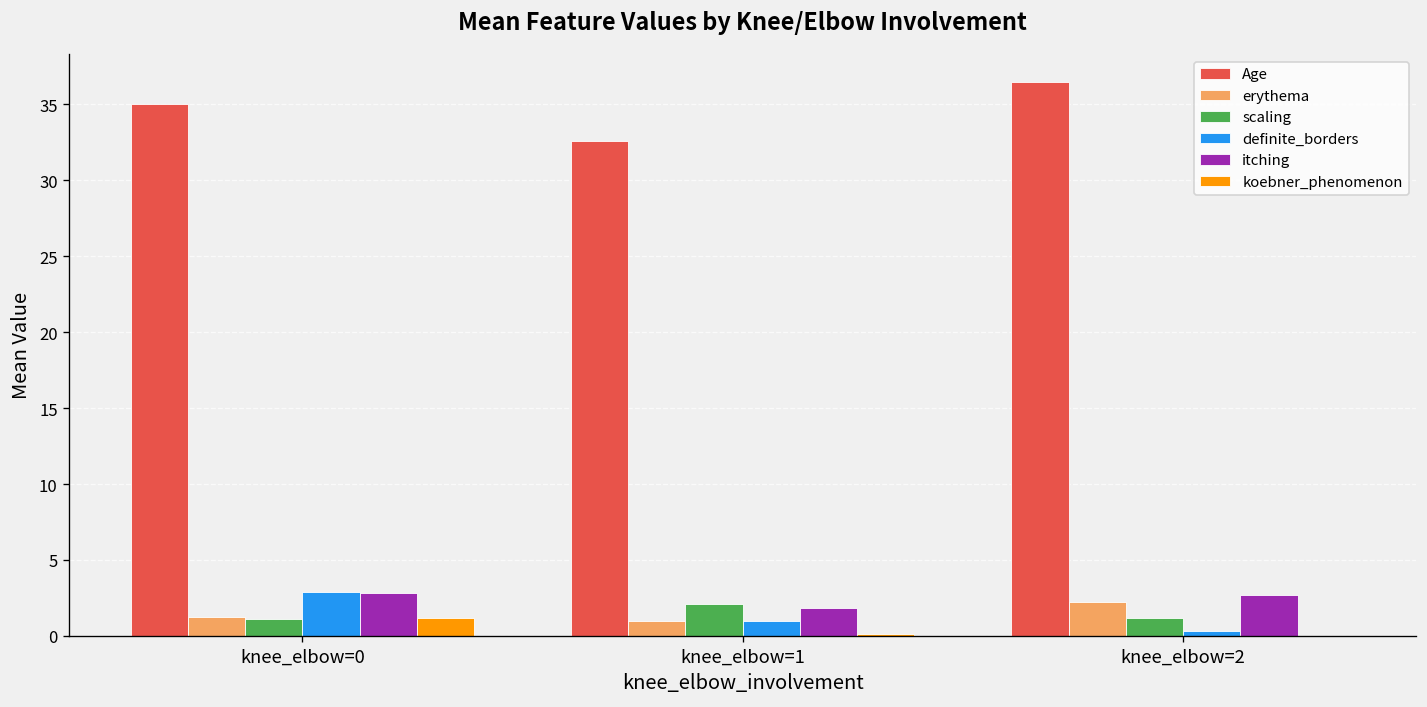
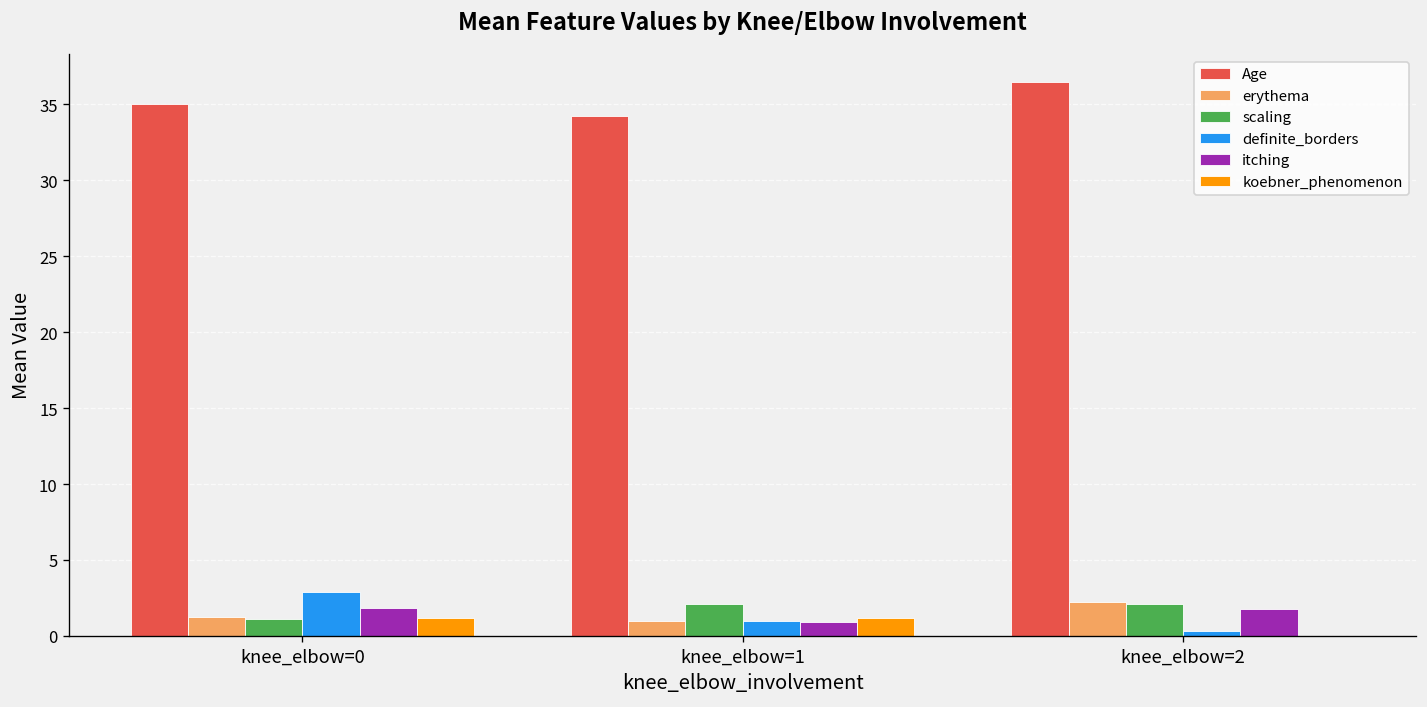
  {
    "Age": {
      "knee_elbow=0": 35.1,
-     "knee_elbow=1": 32.6,
+     "knee_elbow=1": 34.2,
      "knee_elbow=2": 36.5
    },
    "erythema": {
      "knee_elbow=0": 1.2,
      "knee_elbow=1": 1.0,
      "knee_elbow=2": 2.3
    },
    "scaling": {
      "knee_elbow=0": 1.1,
      "knee_elbow=1": 2.1,
-     "knee_elbow=2": 1.2
+     "knee_elbow=2": 2.1
    },
    "definite_borders": {
      "knee_elbow=0": 2.9,
      "knee_elbow=1": 1.0,
      "knee_elbow=2": 0.3
    },
    "itching": {
-     "knee_elbow=0": 2.9,
-     "knee_elbow=1": 1.9,
-     "knee_elbow=2": 2.7
+     "knee_elbow=0": 1.8,
+     "knee_elbow=1": 0.9,
+     "knee_elbow=2": 1.8
    },
    "koebner_phenomenon": {
      "knee_elbow=0": 1.2,
-     "knee_elbow=1": 0.1,
+     "knee_elbow=1": 1.2,
      "knee_elbow=2": 0.0
    }
  }
